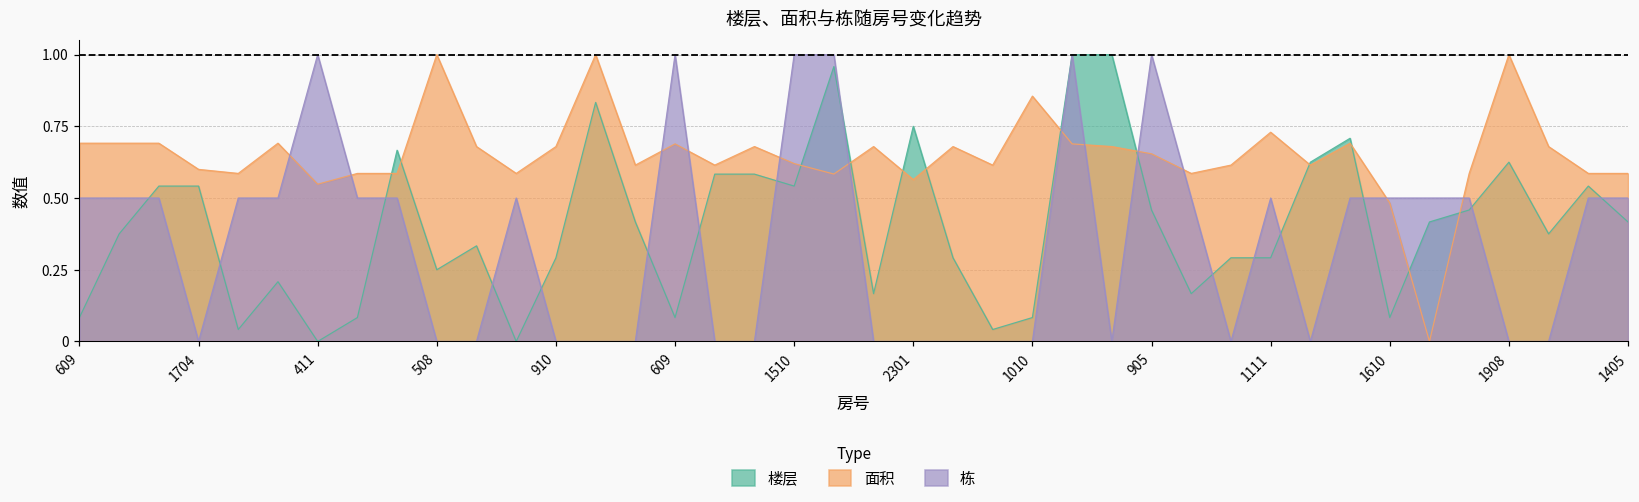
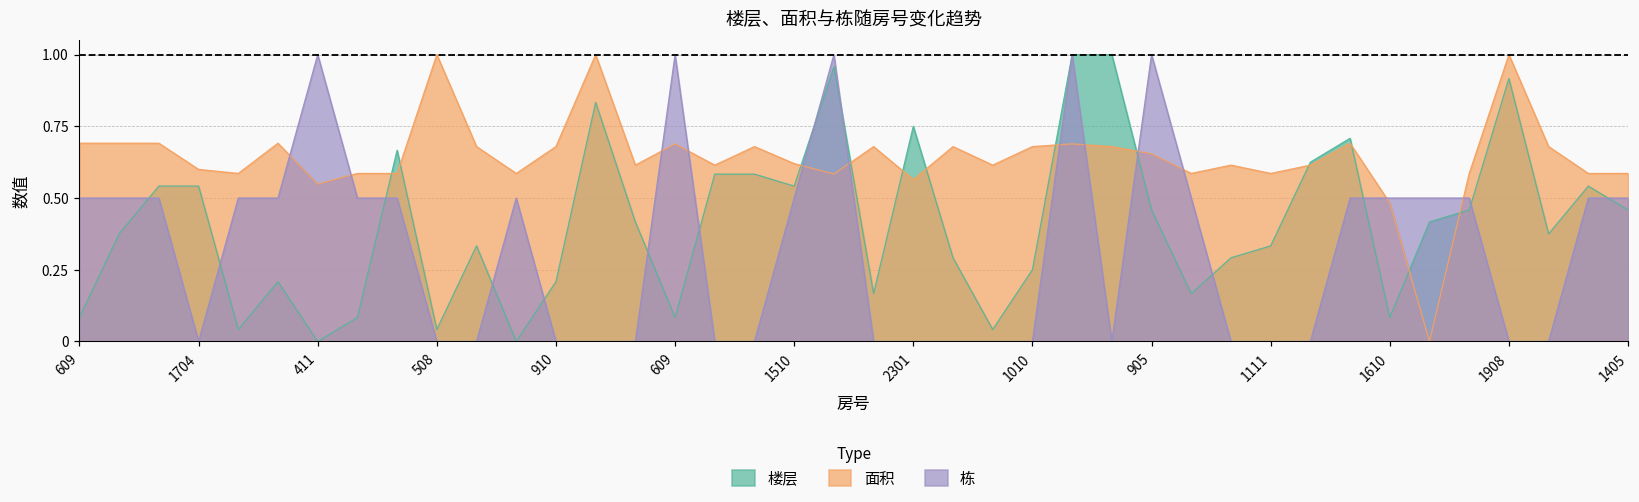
  {
    "楼层": {
      "411": 0.00,
-     "508": 0.25,
-     "910": 0.29,
+     "508": 0.04,
+     "910": 0.21,
      "1510": 0.54,
      "2301": 0.75,
-     "1010": 0.08,
+     "1010": 0.25,
      "905": 0.46,
-     "1111": 0.29,
+     "1111": 0.33,
      "1610": 0.08,
-     "1908": 0.63,
-     "1405": 0.42
+     "1908": 0.92,
+     "1405": 0.46
    },
    "面积": {
      "411": 0.55,
      "508": 1.00,
      "910": 0.68,
      "1510": 0.62,
      "2301": 0.56,
-     "1010": 0.86,
+     "1010": 0.68,
      "905": 0.65,
-     "1111": 0.73,
+     "1111": 0.59,
      "1610": 0.48,
      "1908": 1.00,
      "1405": 0.59
    },
    "栋": {
      "411": 1.00,
      "508": 0.00,
      "910": 0.00,
-     "1510": 1.00,
+     "1510": 0.50,
      "2301": 0.00,
      "1010": 0.00,
      "905": 1.00,
-     "1111": 0.50,
+     "1111": 0.00,
      "1610": 0.50,
      "1908": 0.00,
      "1405": 0.50
    }
  }
